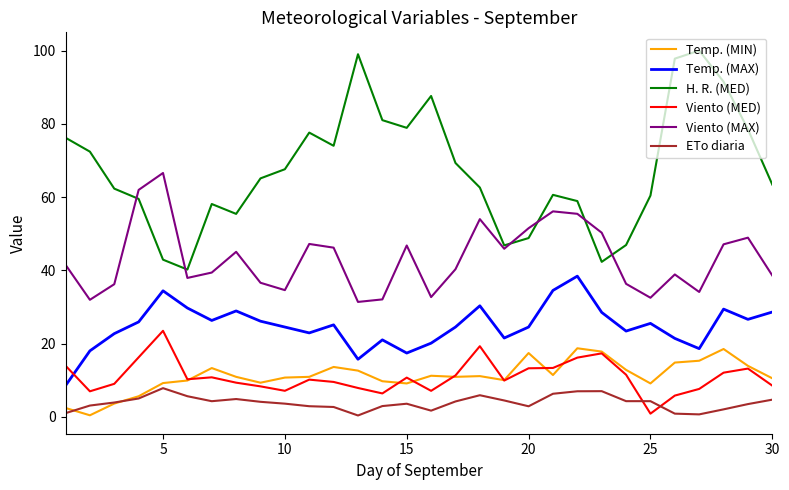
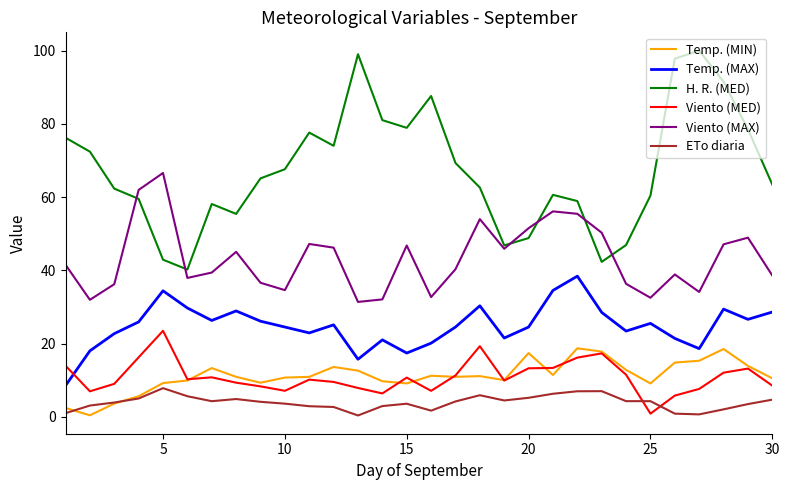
  {
    "Temp. (MIN)": {
      "5": 9,
      "10": 11,
      "15": 9,
      "20": 17,
      "25": 9,
      "30": 11
    },
    "Temp. (MAX)": {
      "5": 34,
      "10": 25,
      "15": 17,
      "20": 25,
      "25": 26,
      "30": 29
    },
    "H. R. (MED)": {
      "5": 43,
      "10": 68,
      "15": 79,
      "20": 49,
      "25": 60,
      "30": 63
    },
    "Viento (MED)": {
      "5": 23,
      "10": 7,
      "15": 11,
      "20": 13,
      "25": 1,
      "30": 9
    },
    "Viento (MAX)": {
      "5": 67,
      "10": 35,
      "15": 47,
      "20": 51,
      "25": 33,
      "30": 39
    },
    "ETo diaria": {
      "5": 8,
      "10": 4,
      "15": 4,
-     "20": 3,
+     "20": 5,
      "25": 4,
      "30": 5
    }
  }
